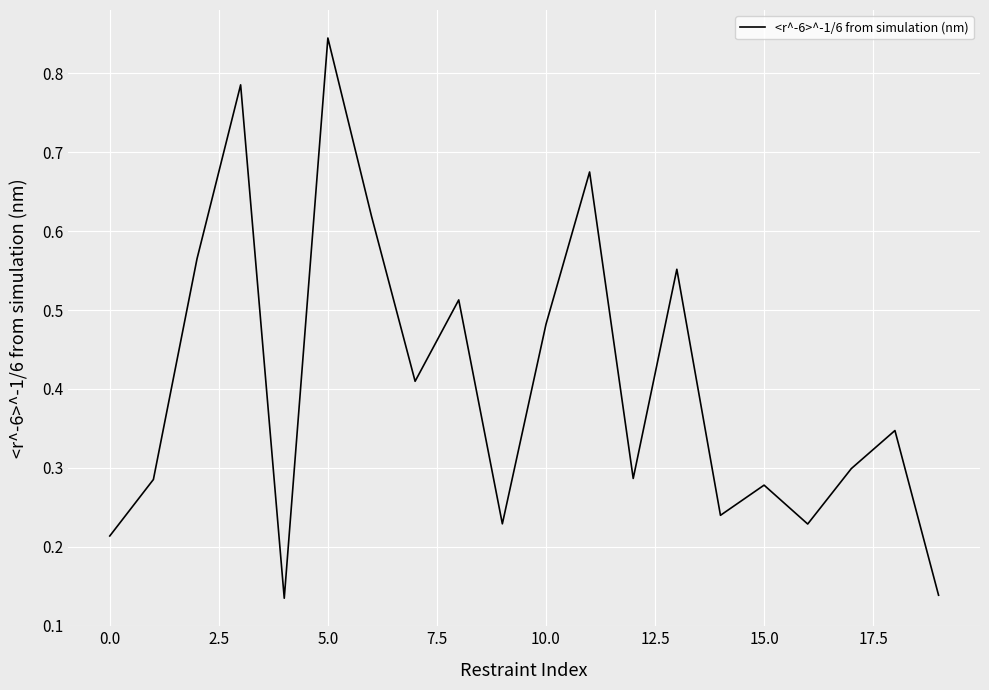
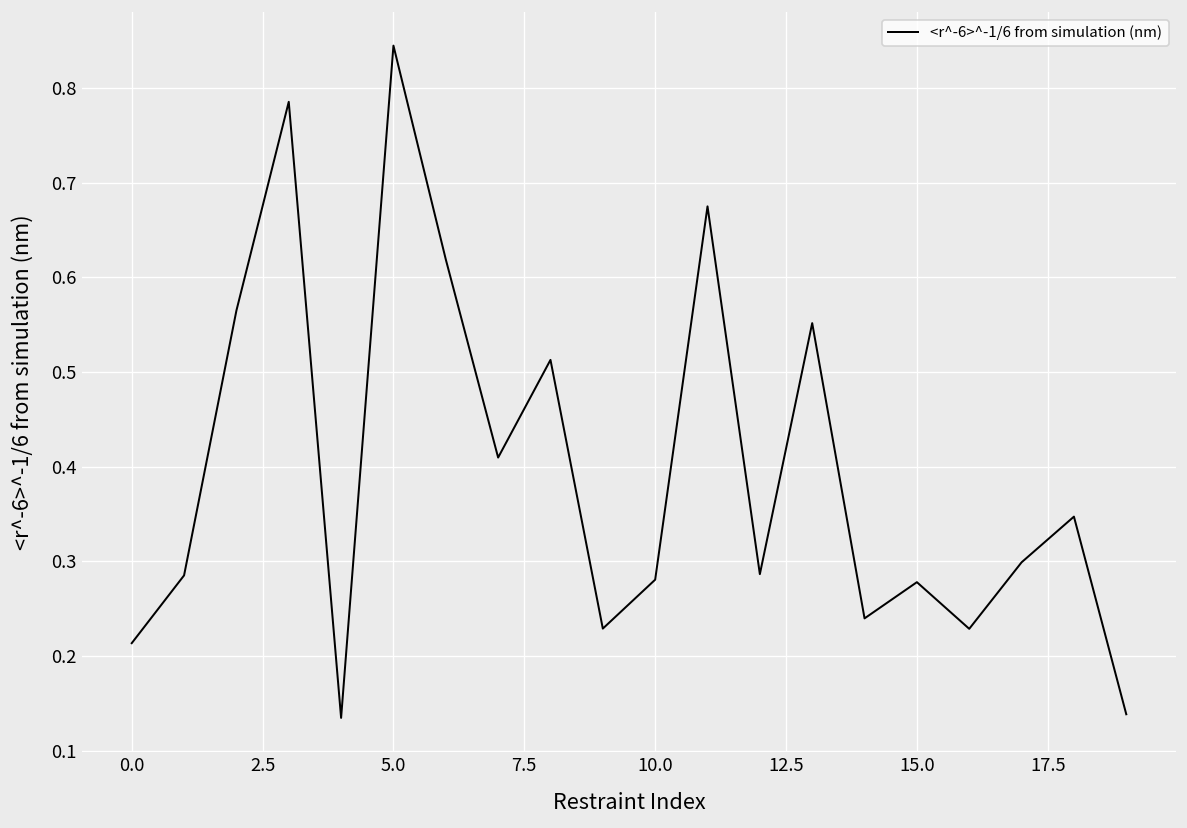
  {
    "0.0": 0.21,
    "5.0": 0.84,
-   "10.0": 0.48,
+   "10.0": 0.28,
    "15.0": 0.28
  }
